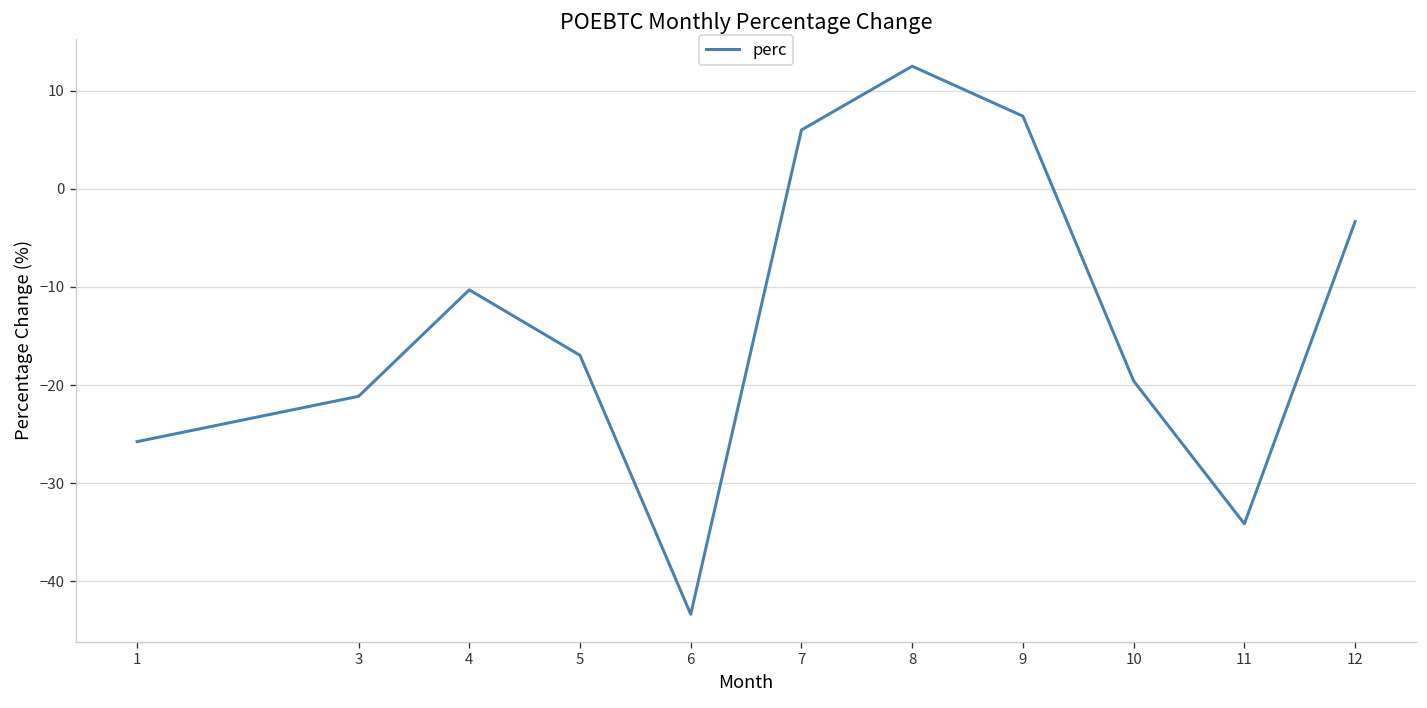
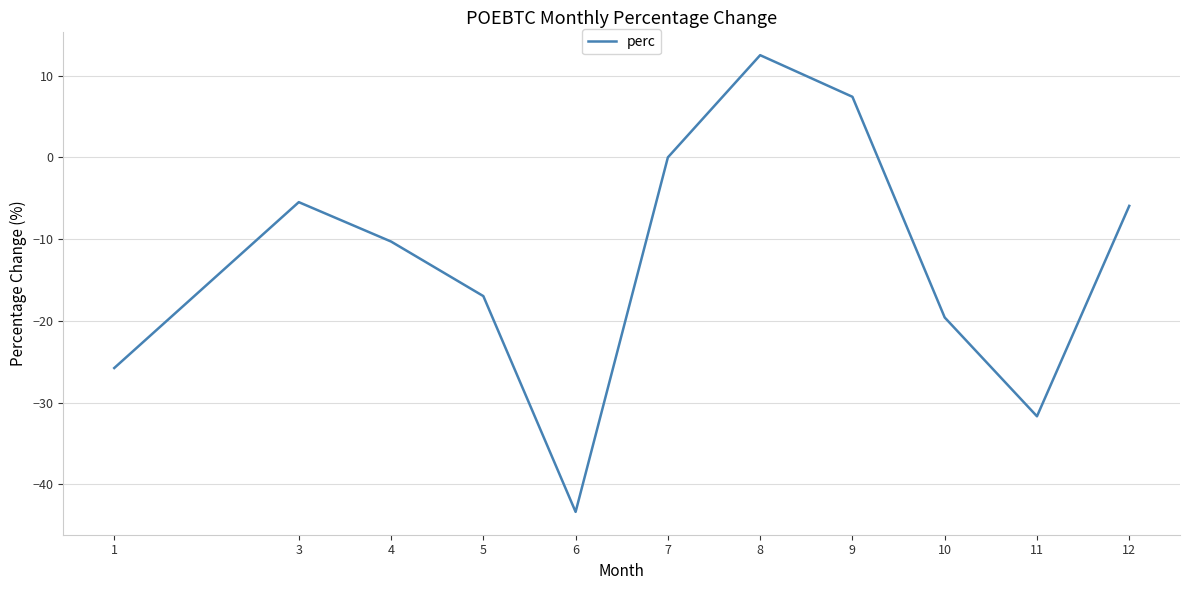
  {
    "1": -26,
-   "3": -21,
+   "3": -5,
    "4": -10,
    "5": -17,
    "6": -43,
-   "7": 6,
+   "7": 0,
    "8": 13,
    "9": 7,
    "10": -20,
-   "11": -34,
-   "12": -3
+   "11": -32,
+   "12": -6
  }
